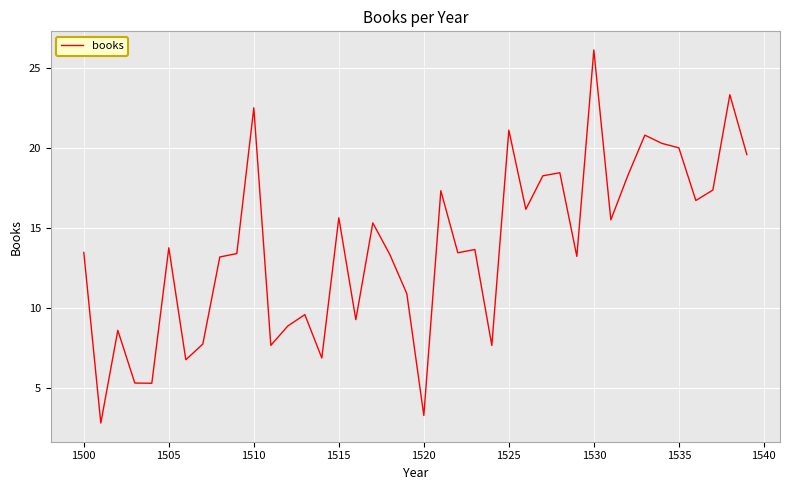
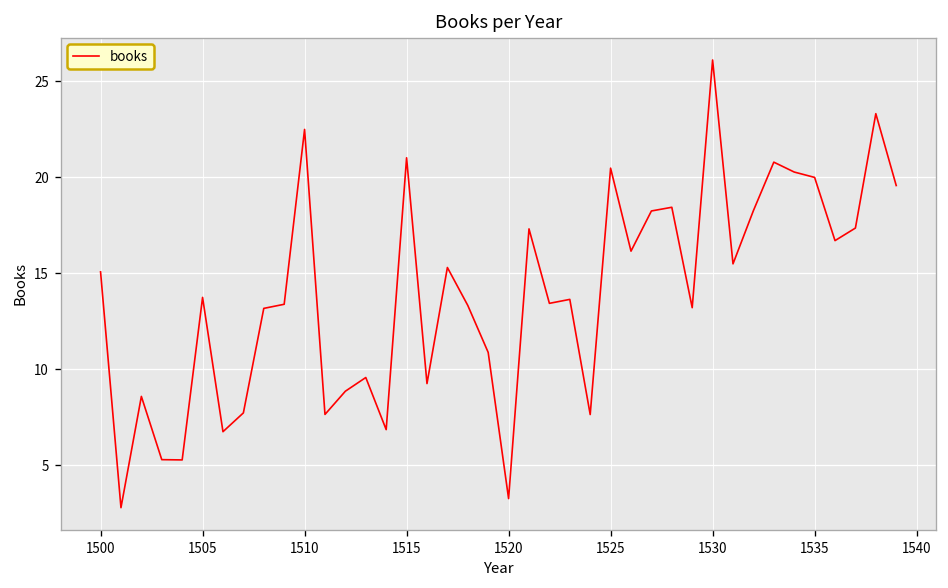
  {
-   "1500": 13.4,
+   "1500": 15.1,
    "1505": 13.7,
    "1510": 22.5,
-   "1515": 15.6,
+   "1515": 21.0,
    "1520": 3.3,
-   "1525": 21.1,
+   "1525": 20.5,
    "1530": 26.1,
    "1535": 20.0
  }
